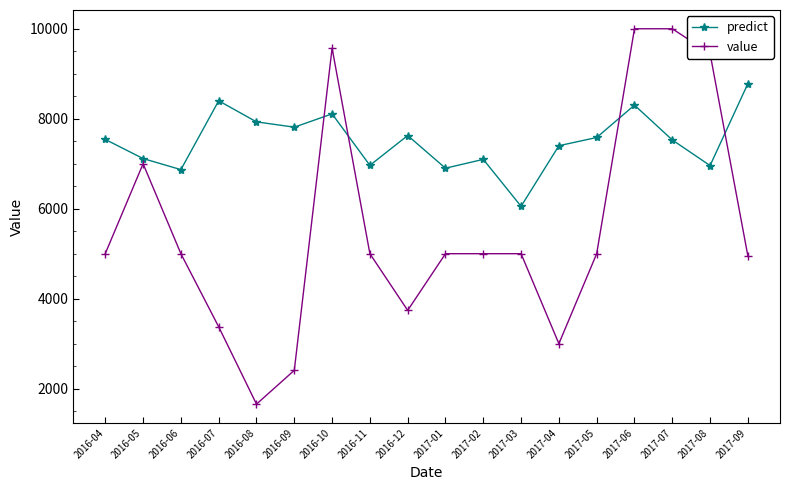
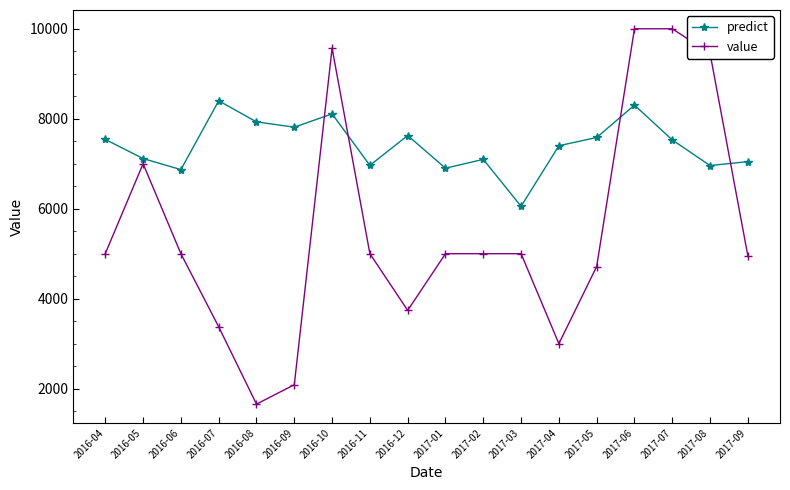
  {
    "predict": {
      "2016-04": 7500,
      "2016-05": 7100,
      "2016-06": 6900,
      "2016-07": 8400,
      "2016-08": 7900,
      "2016-09": 7800,
      "2016-10": 8100,
      "2016-11": 7000,
      "2016-12": 7600,
      "2017-01": 6900,
      "2017-02": 7100,
      "2017-03": 6100,
      "2017-04": 7400,
      "2017-05": 7600,
      "2017-06": 8300,
      "2017-07": 7500,
      "2017-08": 7000,
-     "2017-09": 8800
+     "2017-09": 7000
    },
    "value": {
      "2016-04": 5000,
      "2016-05": 7000,
      "2016-06": 5000,
      "2016-07": 3400,
      "2016-08": 1700,
-     "2016-09": 2400,
+     "2016-09": 2100,
      "2016-10": 9600,
      "2016-11": 5000,
      "2016-12": 3700,
      "2017-01": 5000,
      "2017-02": 5000,
      "2017-03": 5000,
      "2017-04": 3000,
-     "2017-05": 5000,
+     "2017-05": 4700,
      "2017-06": 10000,
      "2017-07": 10000,
      "2017-09": 5000
    }
  }
